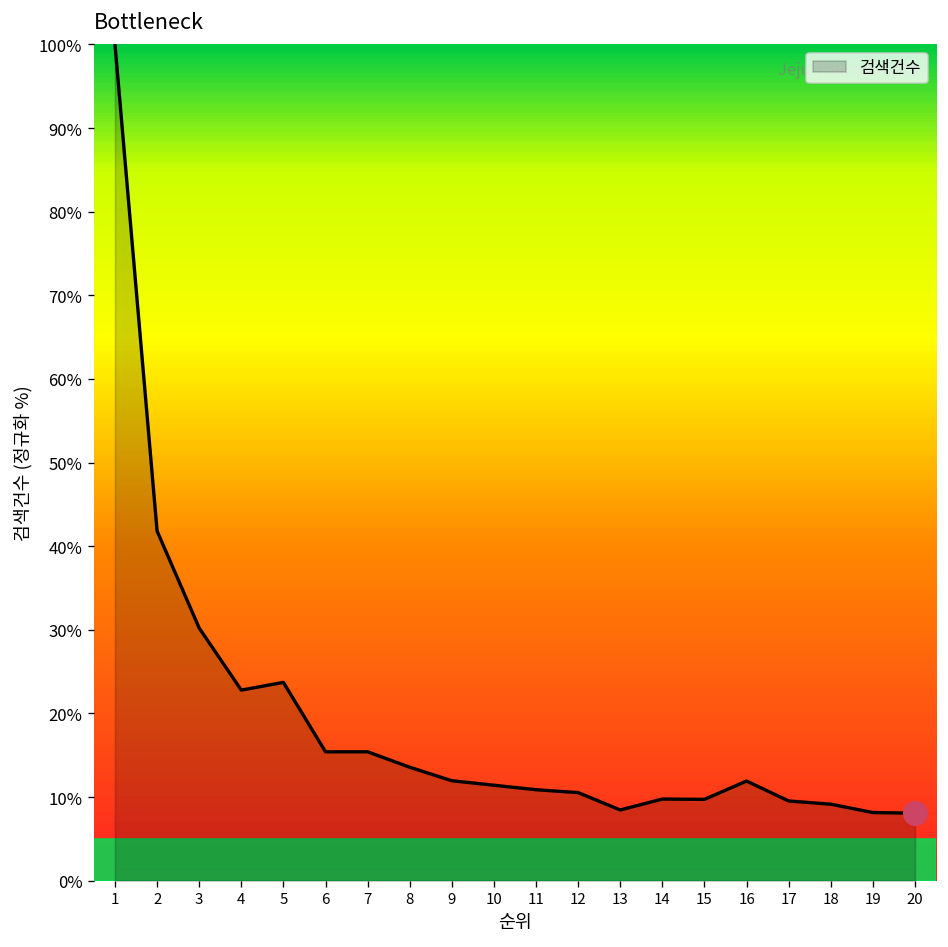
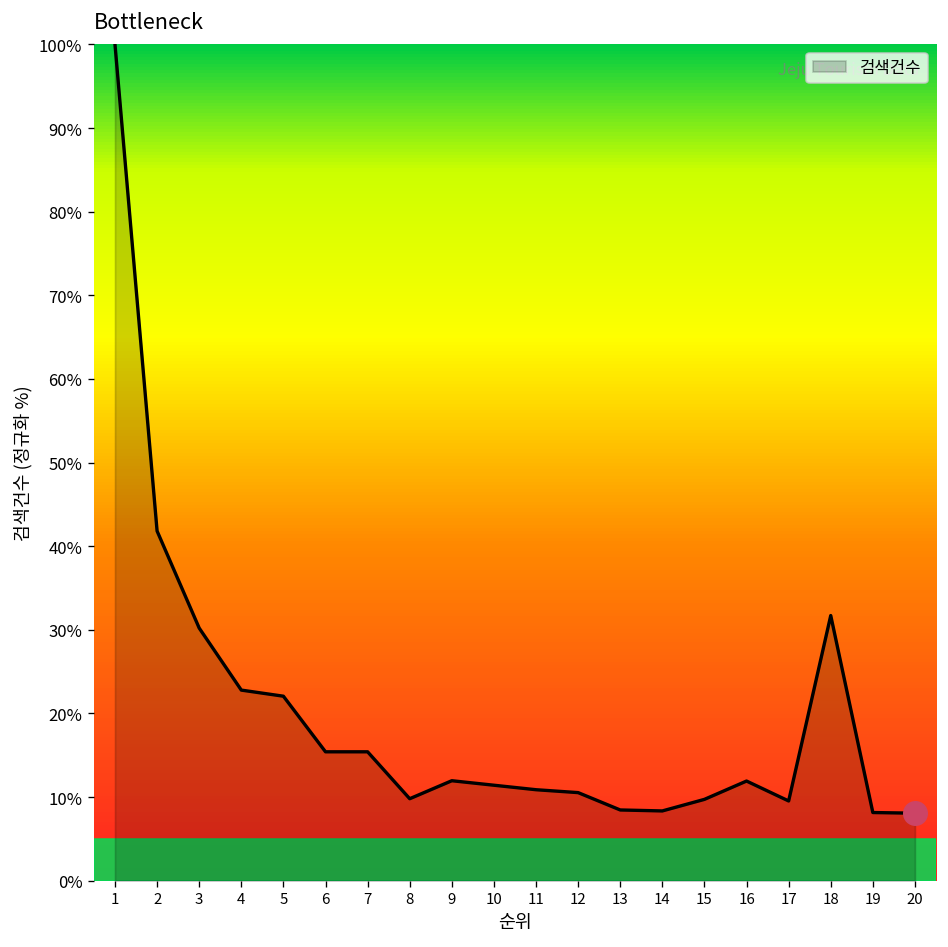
  {
    "검색건수": {
      "1": "100%",
      "2": "42%",
      "3": "30%",
      "4": "23%",
-     "5": "24%",
+     "5": "22%",
      "6": "15%",
      "7": "15%",
-     "8": "14%",
+     "8": "10%",
      "9": "12%",
      "10": "11%",
      "11": "11%",
      "12": "11%",
      "13": "8%",
-     "14": "10%",
+     "14": "8%",
      "15": "10%",
      "16": "12%",
      "17": "10%",
-     "18": "9%",
+     "18": "32%",
      "19": "8%"
    }
  }
